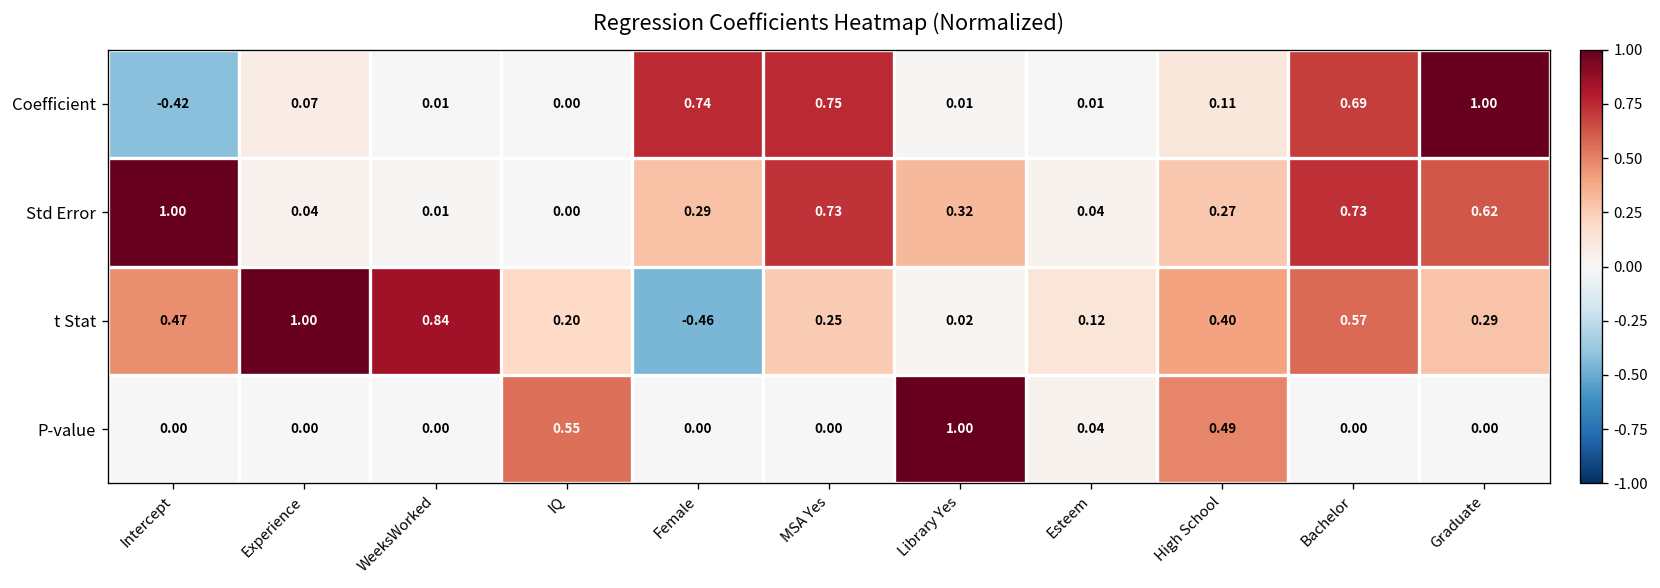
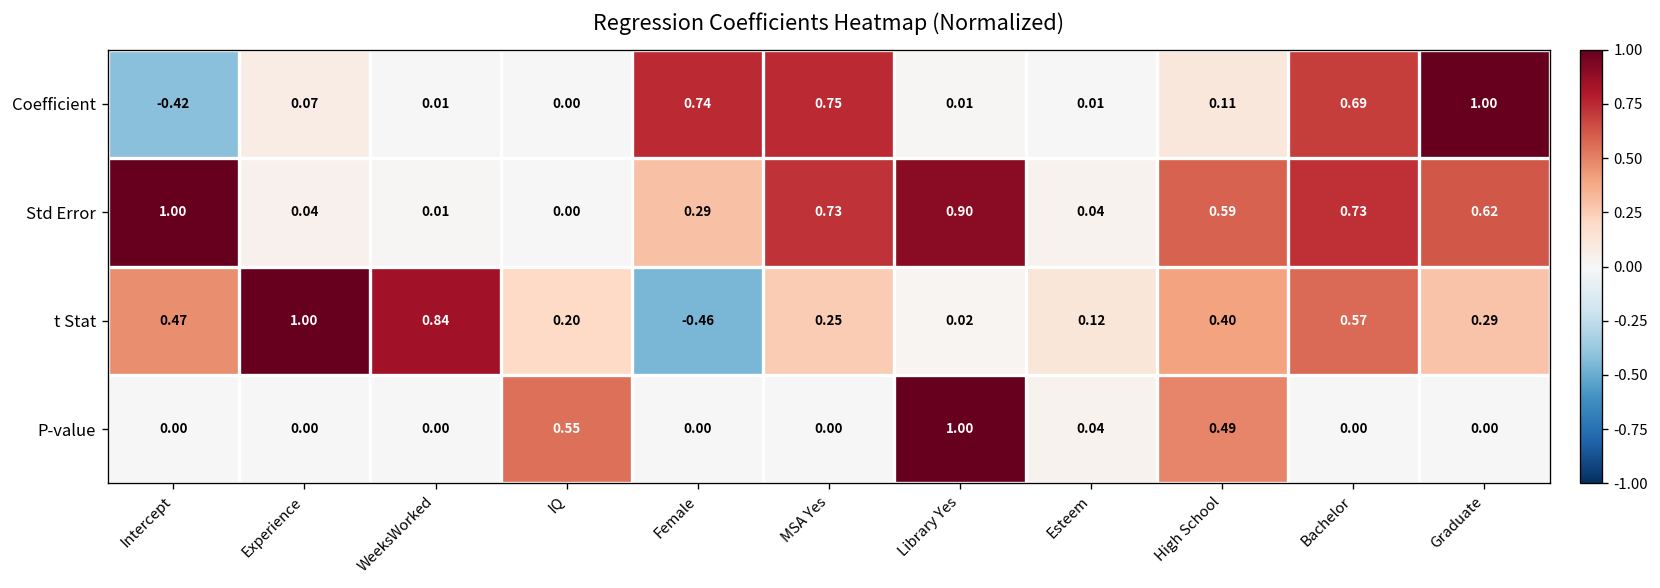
  {
    "Coefficient": {
      "Intercept": -0.42,
      "Experience": 0.07,
      "WeeksWorked": 0.01,
      "IQ": 0.00,
      "Female": 0.74,
      "MSA Yes": 0.75,
      "Library Yes": 0.01,
      "Esteem": 0.01,
      "High School": 0.11,
      "Bachelor": 0.69,
      "Graduate": 1.00
    },
    "Std Error": {
      "Intercept": 1.00,
      "Experience": 0.04,
      "WeeksWorked": 0.01,
      "IQ": 0.00,
      "Female": 0.29,
      "MSA Yes": 0.73,
-     "Library Yes": 0.32,
+     "Library Yes": 0.90,
      "Esteem": 0.04,
-     "High School": 0.27,
+     "High School": 0.59,
      "Bachelor": 0.73,
      "Graduate": 0.62
    },
    "t Stat": {
      "Intercept": 0.47,
      "Experience": 1.00,
      "WeeksWorked": 0.84,
      "IQ": 0.20,
      "Female": -0.46,
      "MSA Yes": 0.25,
      "Library Yes": 0.02,
      "Esteem": 0.12,
      "High School": 0.40,
      "Bachelor": 0.57,
      "Graduate": 0.29
    },
    "P-value": {
      "Intercept": 0.00,
      "Experience": 0.00,
      "WeeksWorked": 0.00,
      "IQ": 0.55,
      "Female": 0.00,
      "MSA Yes": 0.00,
      "Library Yes": 1.00,
      "Esteem": 0.04,
      "High School": 0.49,
      "Bachelor": 0.00,
      "Graduate": 0.00
    }
  }
